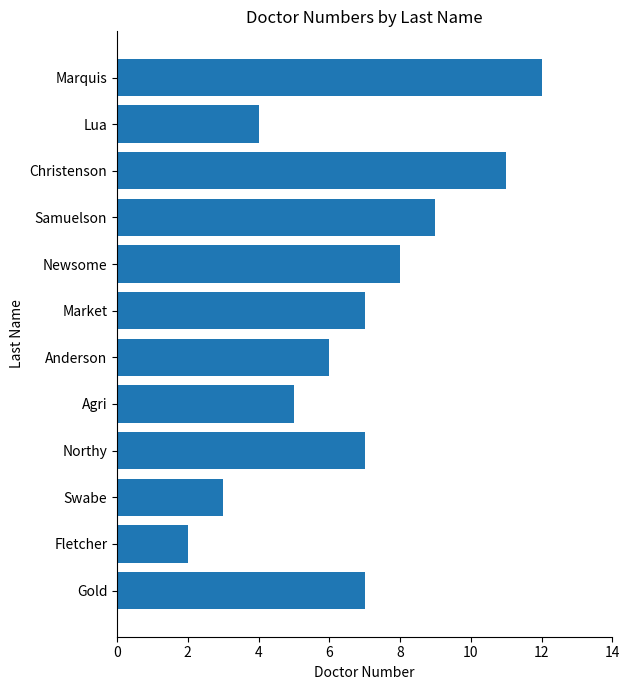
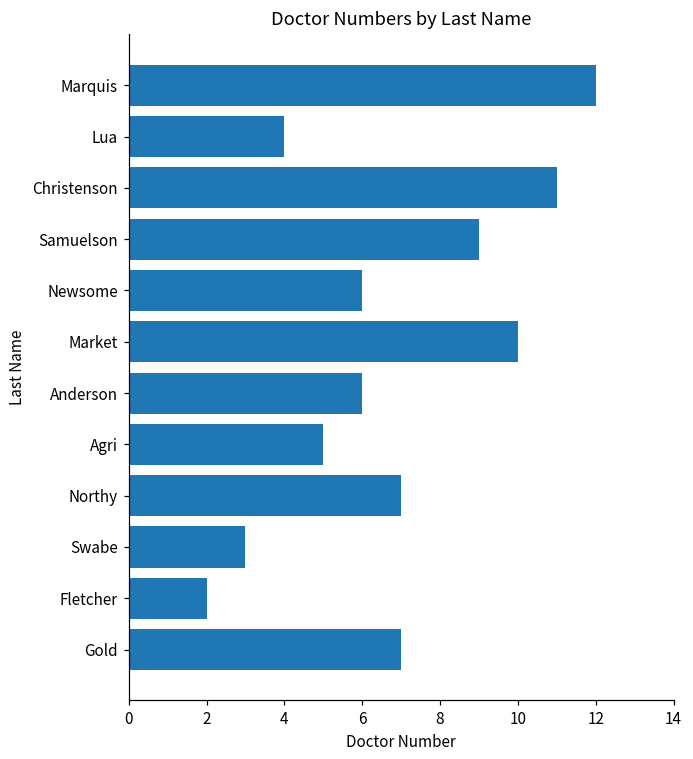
  {
    "Marquis": 12,
    "Lua": 4,
    "Christenson": 11,
    "Samuelson": 9,
-   "Newsome": 8,
-   "Market": 7,
+   "Newsome": 6,
+   "Market": 10,
    "Anderson": 6,
    "Agri": 5,
    "Northy": 7,
    "Swabe": 3,
    "Fletcher": 2,
    "Gold": 7
  }
